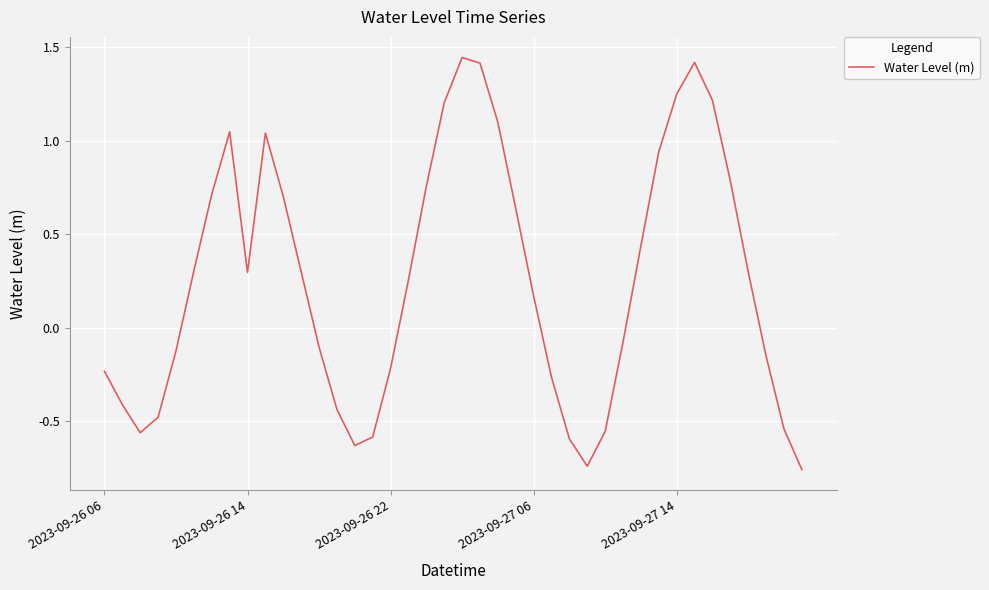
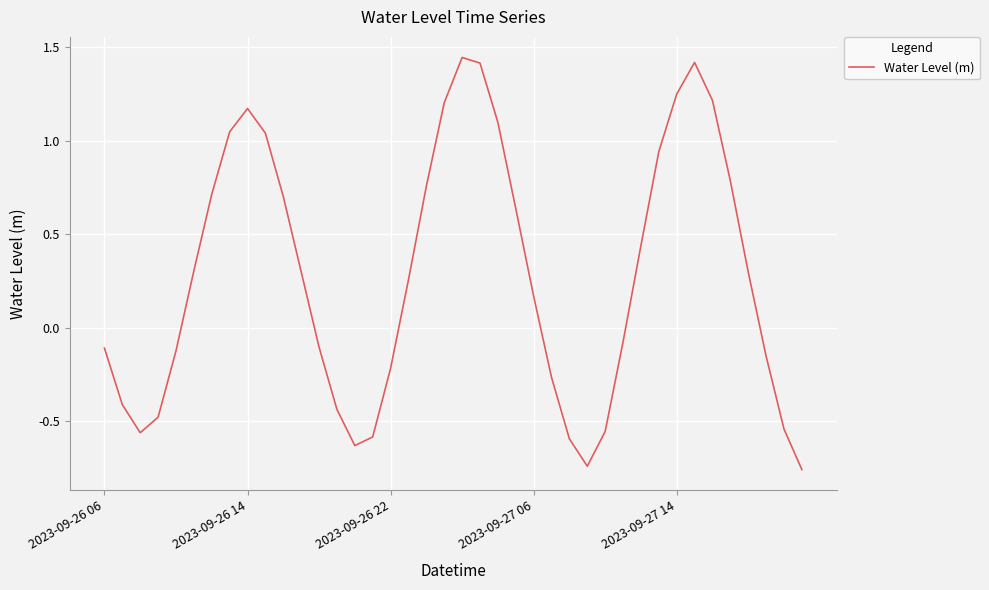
  {
-   "2023-09-26 06": -0.23,
-   "2023-09-26 14": 0.30,
+   "2023-09-26 06": -0.11,
+   "2023-09-26 14": 1.17,
    "2023-09-26 22": -0.22,
    "2023-09-27 06": 0.17,
    "2023-09-27 14": 1.25
  }
